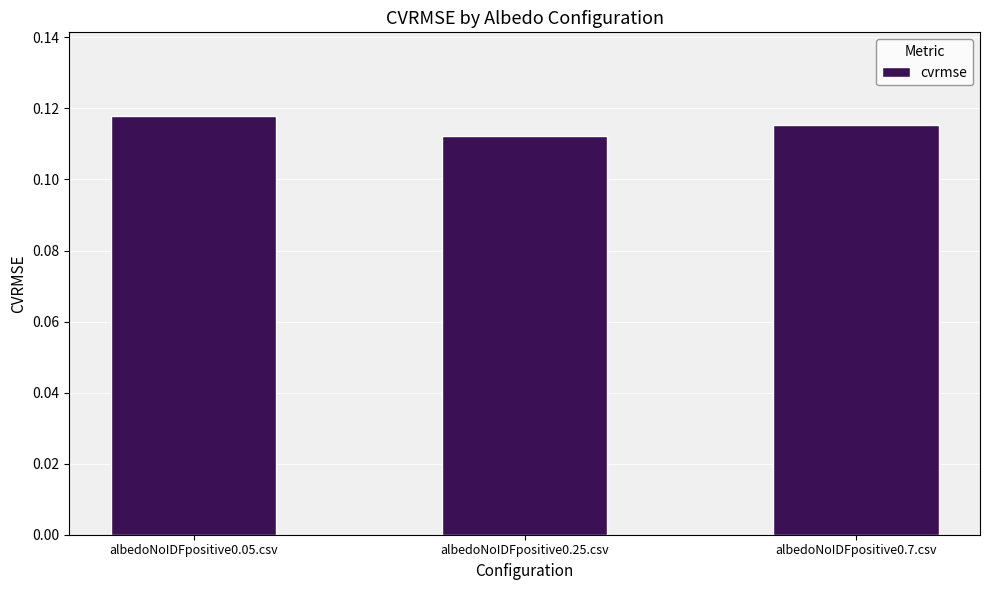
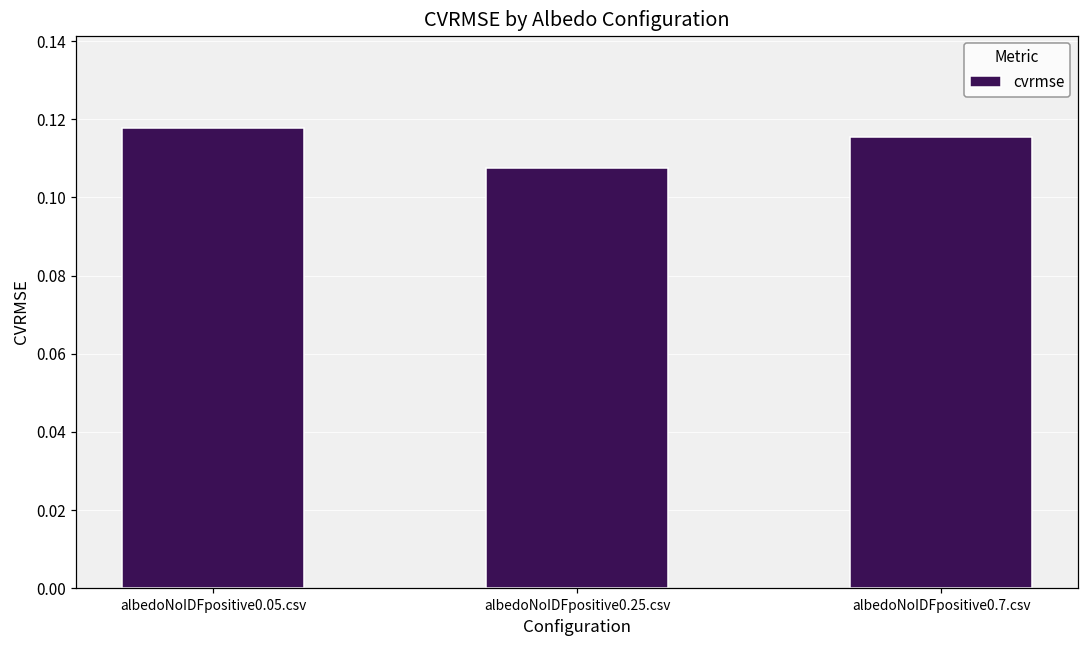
  {
    "albedoNoIDFpositive0.05.csv": 0.118,
-   "albedoNoIDFpositive0.25.csv": 0.112,
+   "albedoNoIDFpositive0.25.csv": 0.108,
    "albedoNoIDFpositive0.7.csv": 0.115
  }
